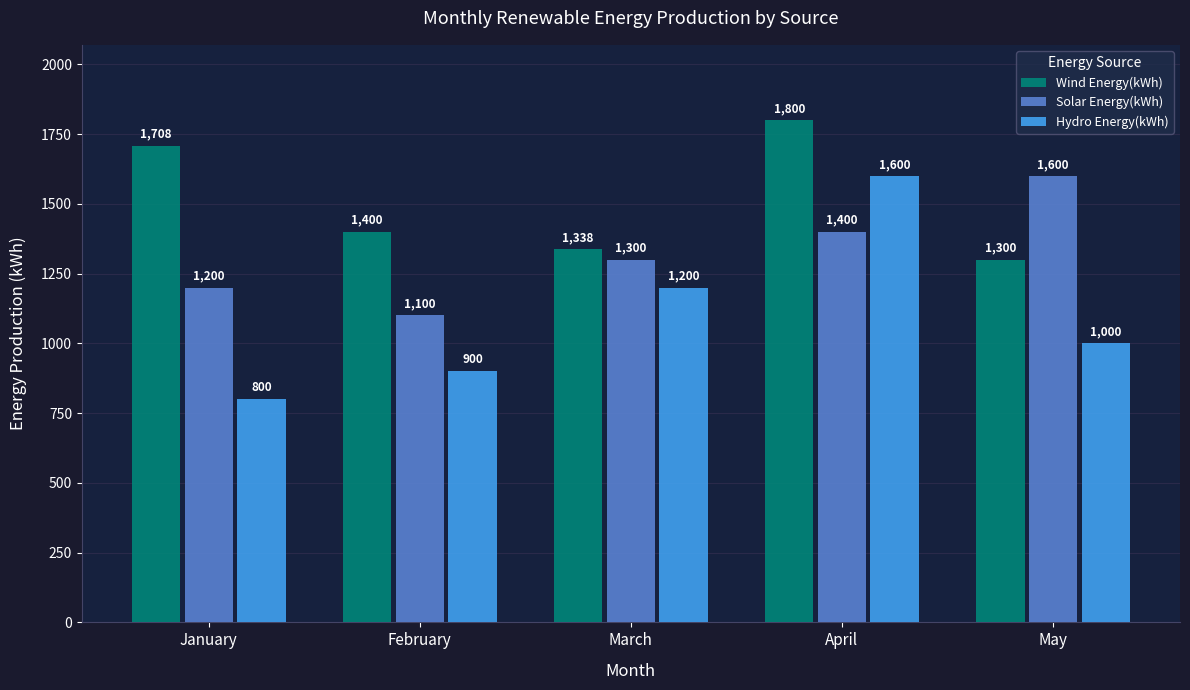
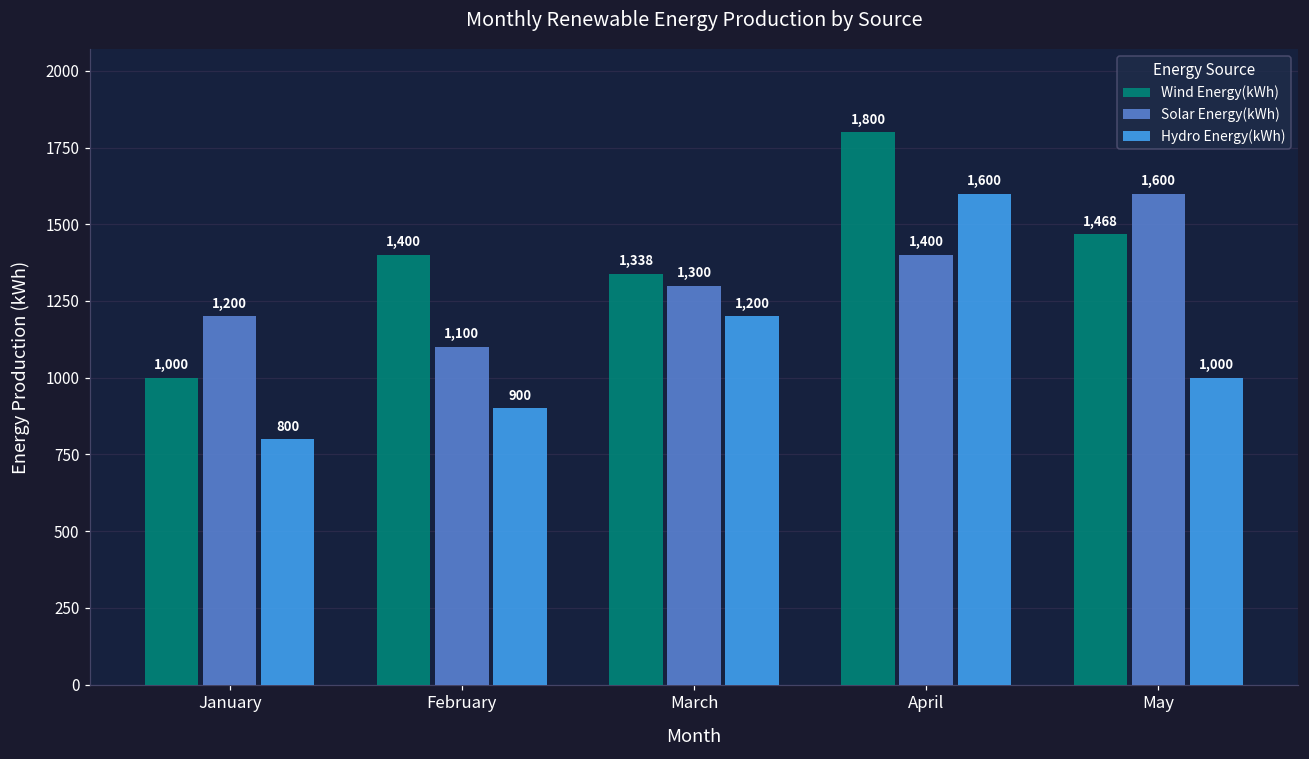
  {
    "Wind Energy(kWh)": {
-     "January": "1,708",
+     "January": "1,000",
      "February": "1,400",
      "March": "1,338",
      "April": "1,800",
-     "May": "1,300"
+     "May": "1,468"
    }
  }
